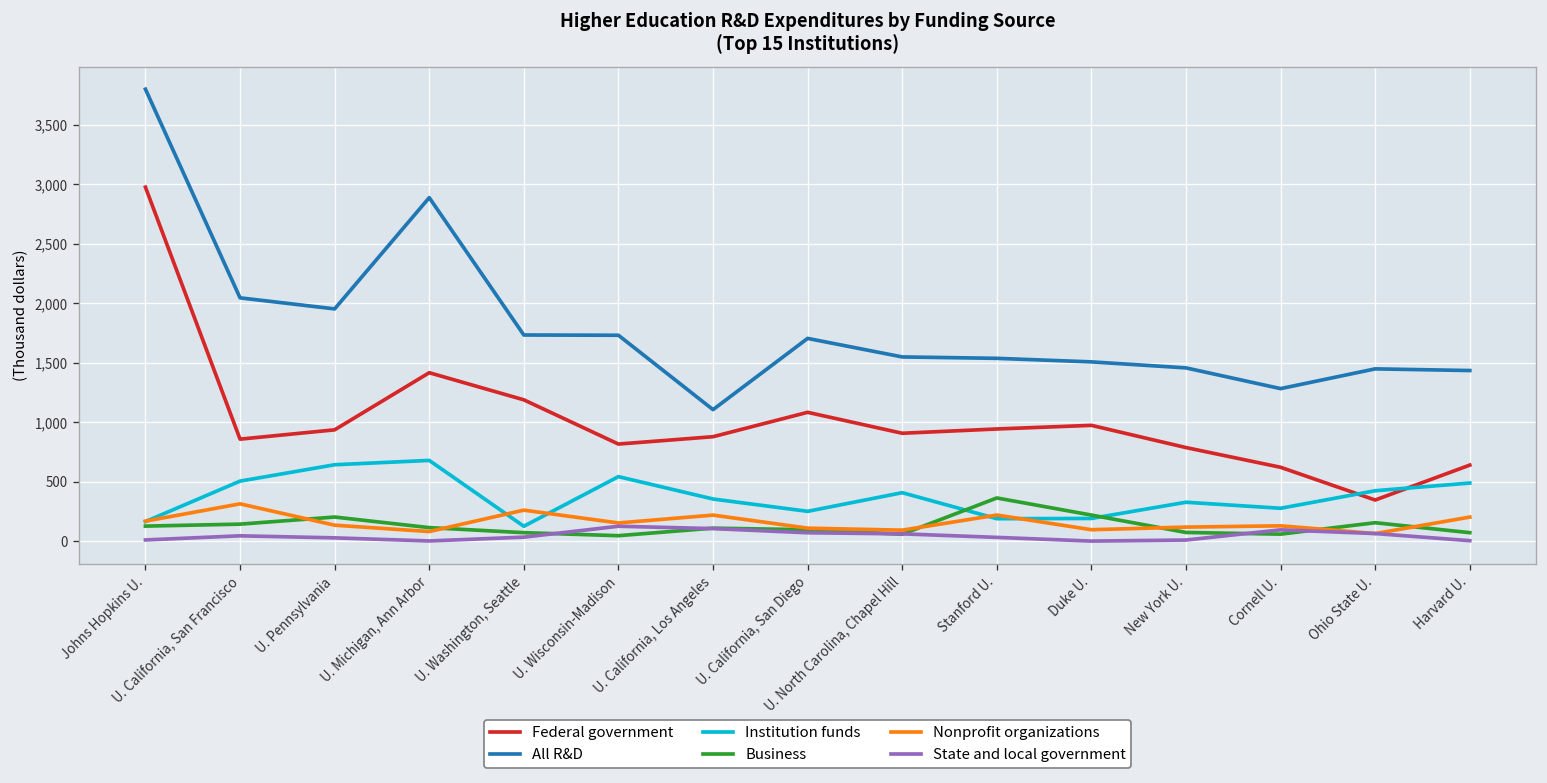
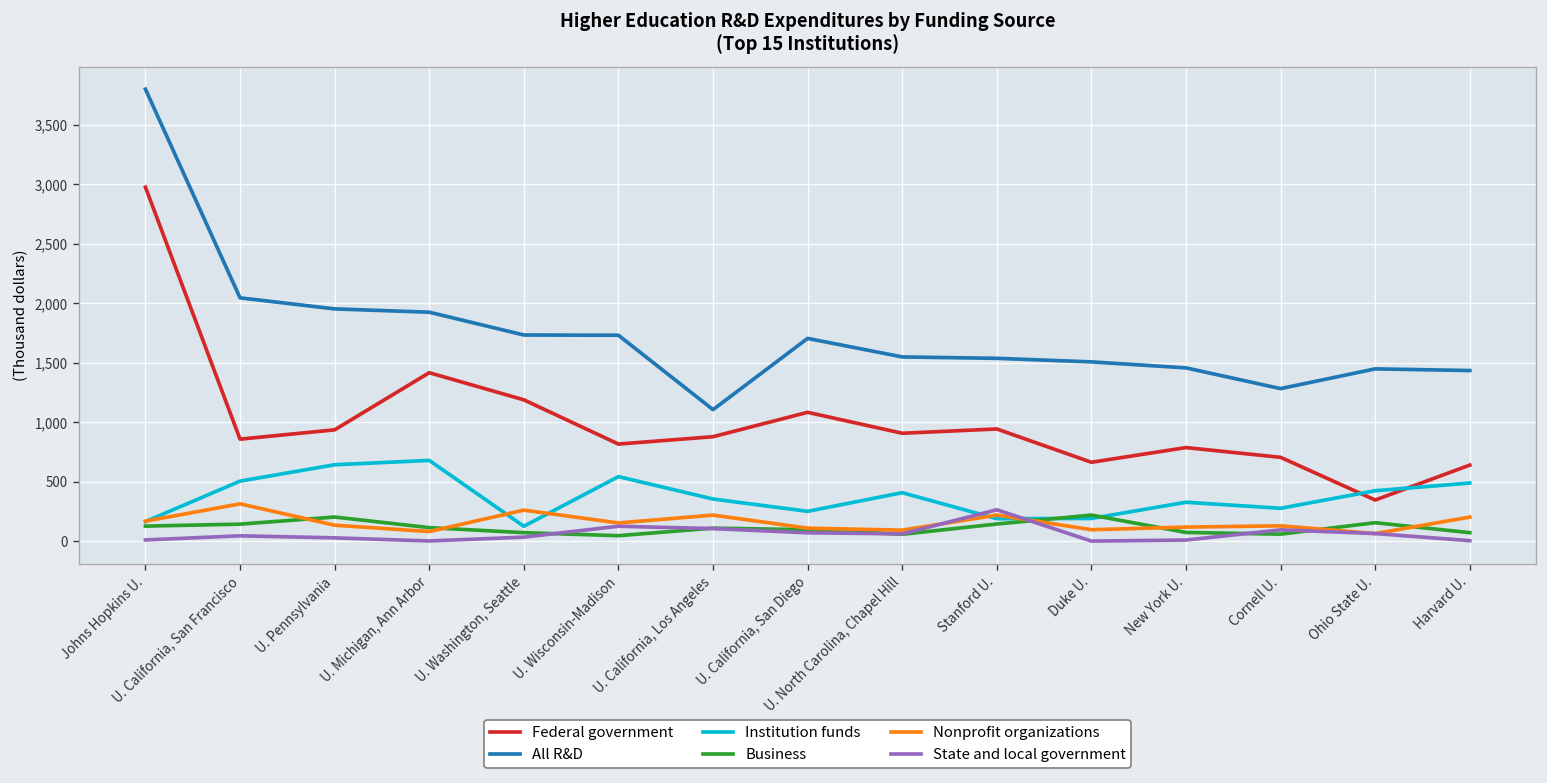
  {
    "Federal government": {
      "Johns Hopkins U.": "3,000",
      "U. California, San Francisco": "900",
      "U. Pennsylvania": "900",
      "U. Michigan, Ann Arbor": "1,400",
      "U. Washington, Seattle": "1,200",
      "U. Wisconsin-Madison": "800",
      "U. California, Los Angeles": "900",
      "U. California, San Diego": "1,100",
      "U. North Carolina, Chapel Hill": "900",
      "Stanford U.": "900",
-     "Duke U.": "1,000",
+     "Duke U.": "700",
      "New York U.": "800",
-     "Cornell U.": "600",
+     "Cornell U.": "700",
      "Ohio State U.": "300",
      "Harvard U.": "600"
    },
    "All R&D": {
      "Johns Hopkins U.": "3,800",
      "U. California, San Francisco": "2,000",
      "U. Pennsylvania": "2,000",
-     "U. Michigan, Ann Arbor": "2,900",
+     "U. Michigan, Ann Arbor": "1,900",
      "U. Washington, Seattle": "1,700",
      "U. Wisconsin-Madison": "1,700",
      "U. California, Los Angeles": "1,100",
      "U. California, San Diego": "1,700",
      "U. North Carolina, Chapel Hill": "1,500",
      "Stanford U.": "1,500",
      "Duke U.": "1,500",
      "New York U.": "1,500",
      "Cornell U.": "1,300",
      "Ohio State U.": "1,400",
      "Harvard U.": "1,400"
    },
    "Institution funds": {
      "U. California, San Francisco": "500",
      "U. Pennsylvania": "600",
      "U. Michigan, Ann Arbor": "700",
      "U. Washington, Seattle": "100",
      "U. Wisconsin-Madison": "500",
      "U. California, Los Angeles": "400",
      "U. California, San Diego": "300",
      "U. North Carolina, Chapel Hill": "400",
      "Stanford U.": "200",
      "Duke U.": "200",
      "New York U.": "300",
      "Cornell U.": "300",
      "Ohio State U.": "400",
      "Harvard U.": "500"
    },
    "Business": {
      "Johns Hopkins U.": "100",
      "U. California, San Francisco": "100",
      "U. Pennsylvania": "200",
      "U. Michigan, Ann Arbor": "100",
      "U. Washington, Seattle": "100",
      "U. Wisconsin-Madison": "0",
-     "Stanford U.": "400",
+     "Stanford U.": "100",
      "Duke U.": "200",
      "New York U.": "100",
      "Cornell U.": "100",
      "Ohio State U.": "200",
      "Harvard U.": "100"
    },
    "Nonprofit organizations": {
      "U. California, San Francisco": "300",
      "U. Pennsylvania": "100",
      "U. Michigan, Ann Arbor": "100",
      "U. Washington, Seattle": "300",
      "U. Wisconsin-Madison": "200",
      "U. California, Los Angeles": "200",
      "U. North Carolina, Chapel Hill": "100",
      "Stanford U.": "200",
      "Duke U.": "100",
      "New York U.": "100",
      "Cornell U.": "100",
      "Harvard U.": "200"
    },
    "State and local government": {
      "Johns Hopkins U.": "0",
      "U. California, San Francisco": "0",
      "U. Pennsylvania": "0",
      "U. Michigan, Ann Arbor": "0",
      "U. Washington, Seattle": "0",
      "U. Wisconsin-Madison": "100",
-     "Stanford U.": "0",
+     "Stanford U.": "300",
      "Duke U.": "0",
      "New York U.": "0",
      "Cornell U.": "100",
      "Harvard U.": "0"
    }
  }
